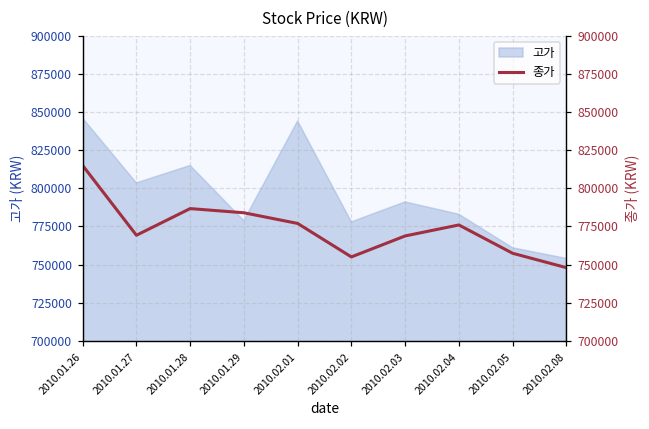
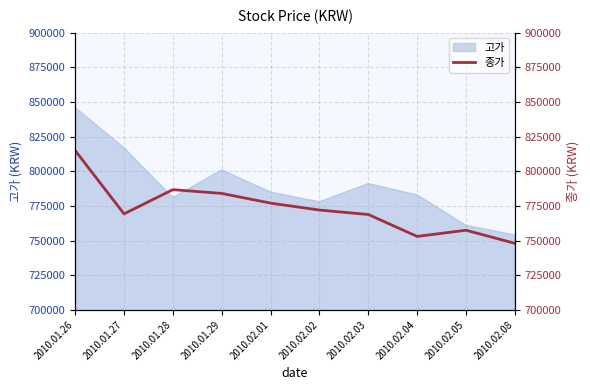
  {
    "고가": {
      "2010.01.26": 846000,
-     "2010.01.27": 804000,
-     "2010.01.28": 815000,
-     "2010.01.29": 779000,
-     "2010.02.01": 844000,
+     "2010.01.27": 817000,
+     "2010.01.28": 781000,
+     "2010.01.29": 801000,
+     "2010.02.01": 785000,
      "2010.02.02": 778000,
      "2010.02.03": 791000,
      "2010.02.04": 783000,
      "2010.02.05": 761000,
      "2010.02.08": 754000
    },
    "종가": {
      "2010.01.26": 815000,
      "2010.01.27": 769000,
      "2010.01.28": 787000,
      "2010.01.29": 784000,
      "2010.02.01": 777000,
-     "2010.02.02": 755000,
+     "2010.02.02": 772000,
      "2010.02.03": 769000,
-     "2010.02.04": 776000,
+     "2010.02.04": 753000,
      "2010.02.05": 757000,
      "2010.02.08": 748000
    }
  }
